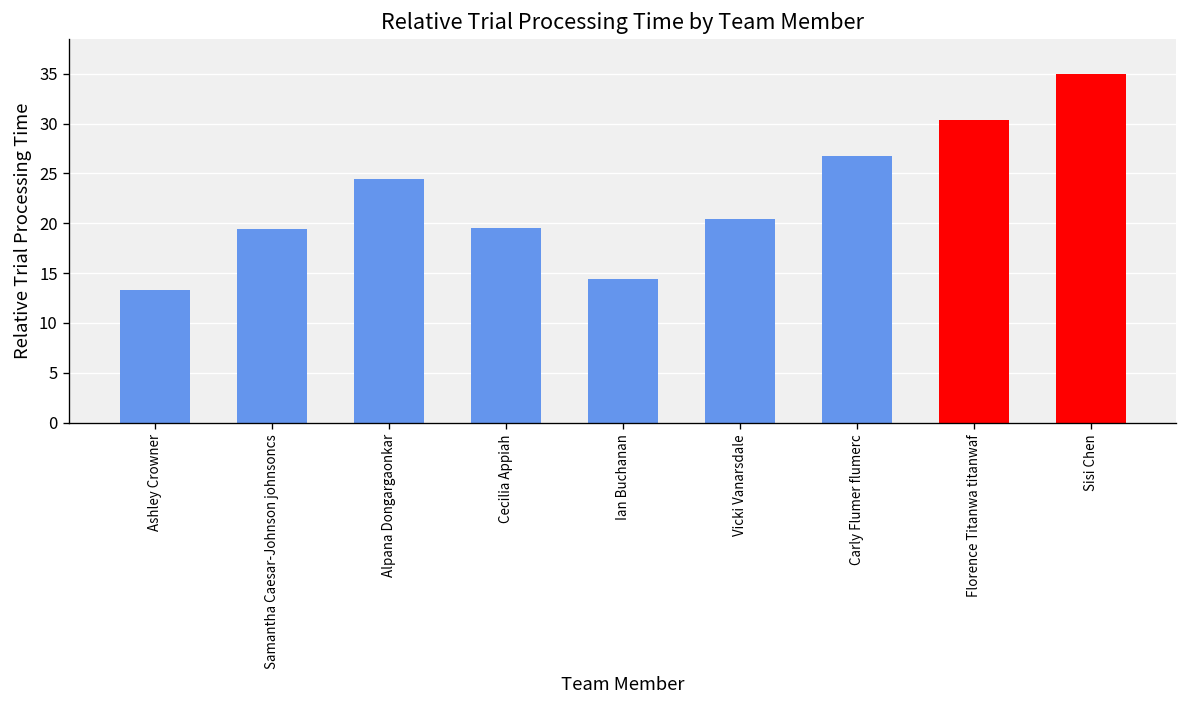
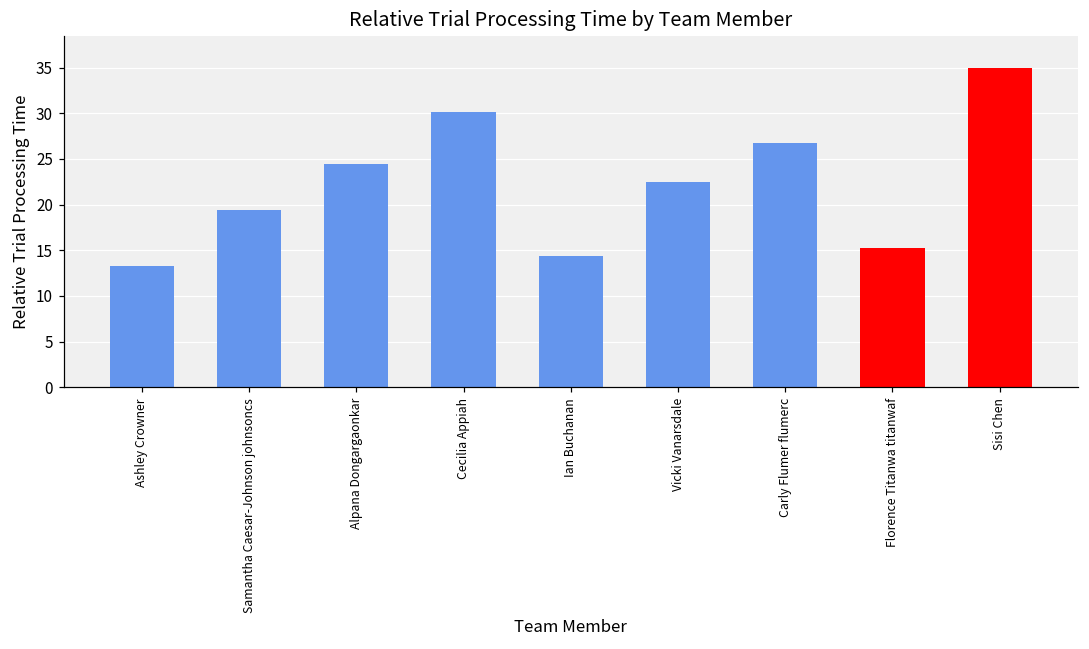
  {
    "Ashley Crowner": 13,
    "Samantha Caesar-Johnson johnsoncs": 19,
    "Alpana Dongargaonkar": 24,
-   "Cecilia Appiah": 20,
+   "Cecilia Appiah": 30,
    "Ian Buchanan": 14,
-   "Vicki Vanarsdale": 20,
+   "Vicki Vanarsdale": 23,
    "Carly Flumer flumerc": 27,
-   "Florence Titanwa titanwaf": 30,
+   "Florence Titanwa titanwaf": 15,
    "Sisi Chen": 35
  }
